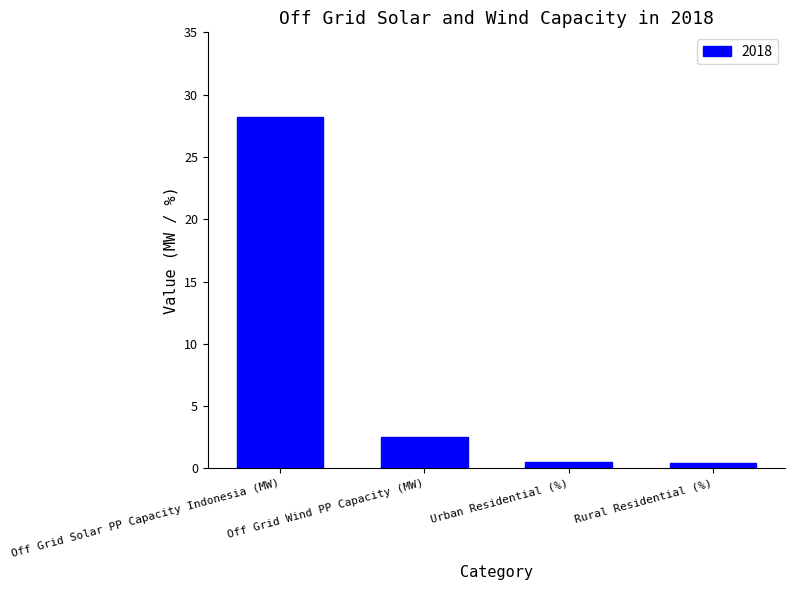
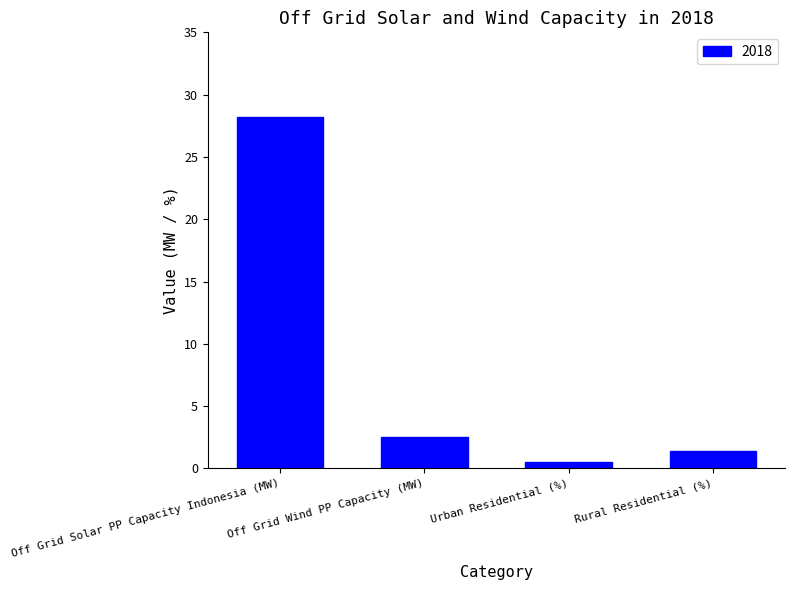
  {
    "Off Grid Solar PP Capacity Indonesia (MW)": 28.2,
    "Off Grid Wind PP Capacity (MW)": 2.5,
    "Urban Residential (%)": 0.5,
-   "Rural Residential (%)": 0.5
+   "Rural Residential (%)": 1.4
  }
